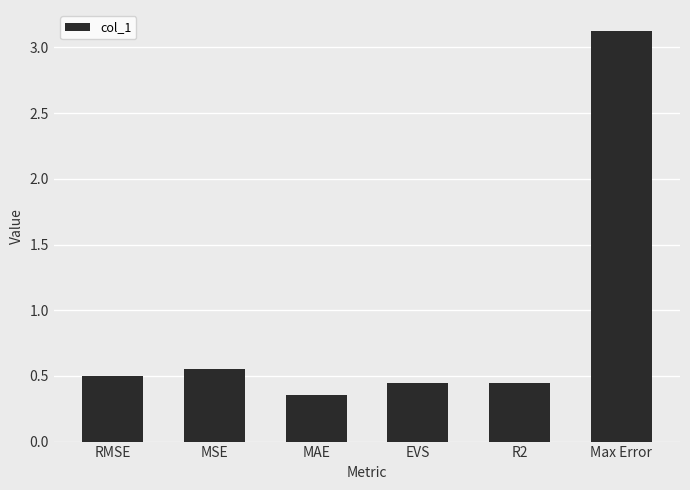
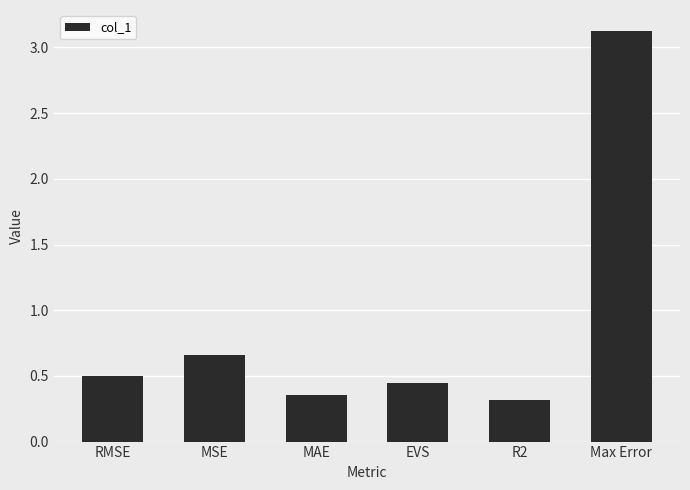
  {
    "RMSE": 0.50,
-   "MSE": 0.55,
+   "MSE": 0.66,
    "MAE": 0.35,
    "EVS": 0.45,
-   "R2": 0.45,
+   "R2": 0.31,
    "Max Error": 3.13
  }
